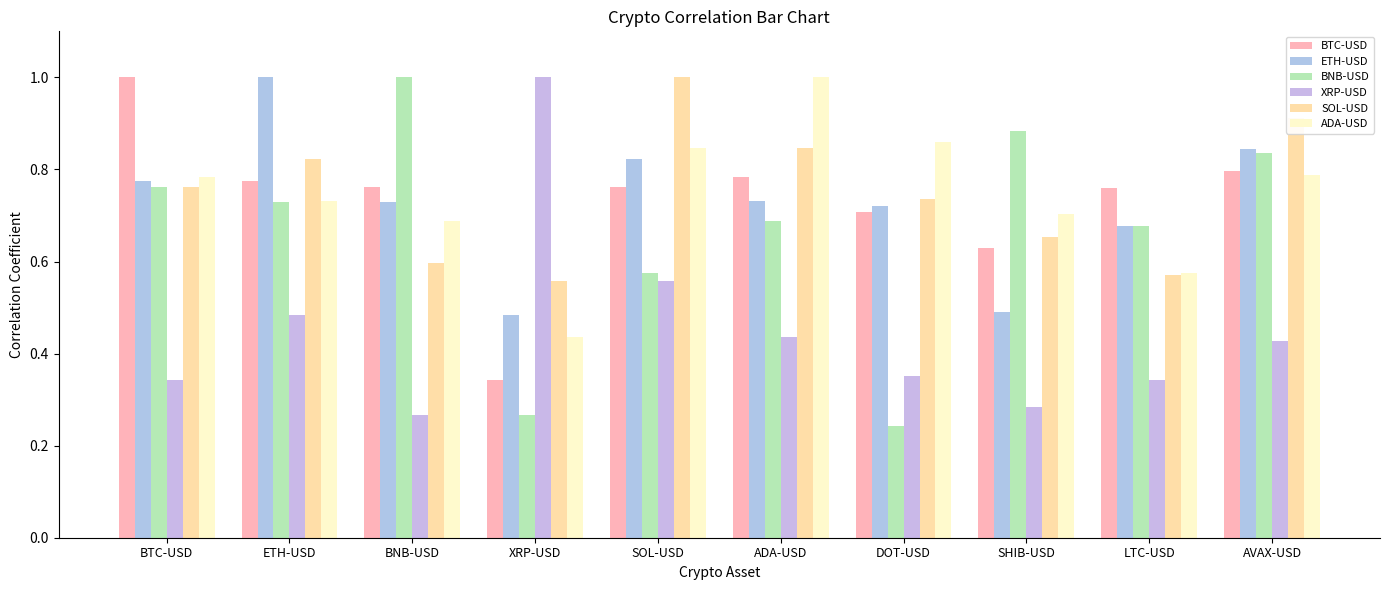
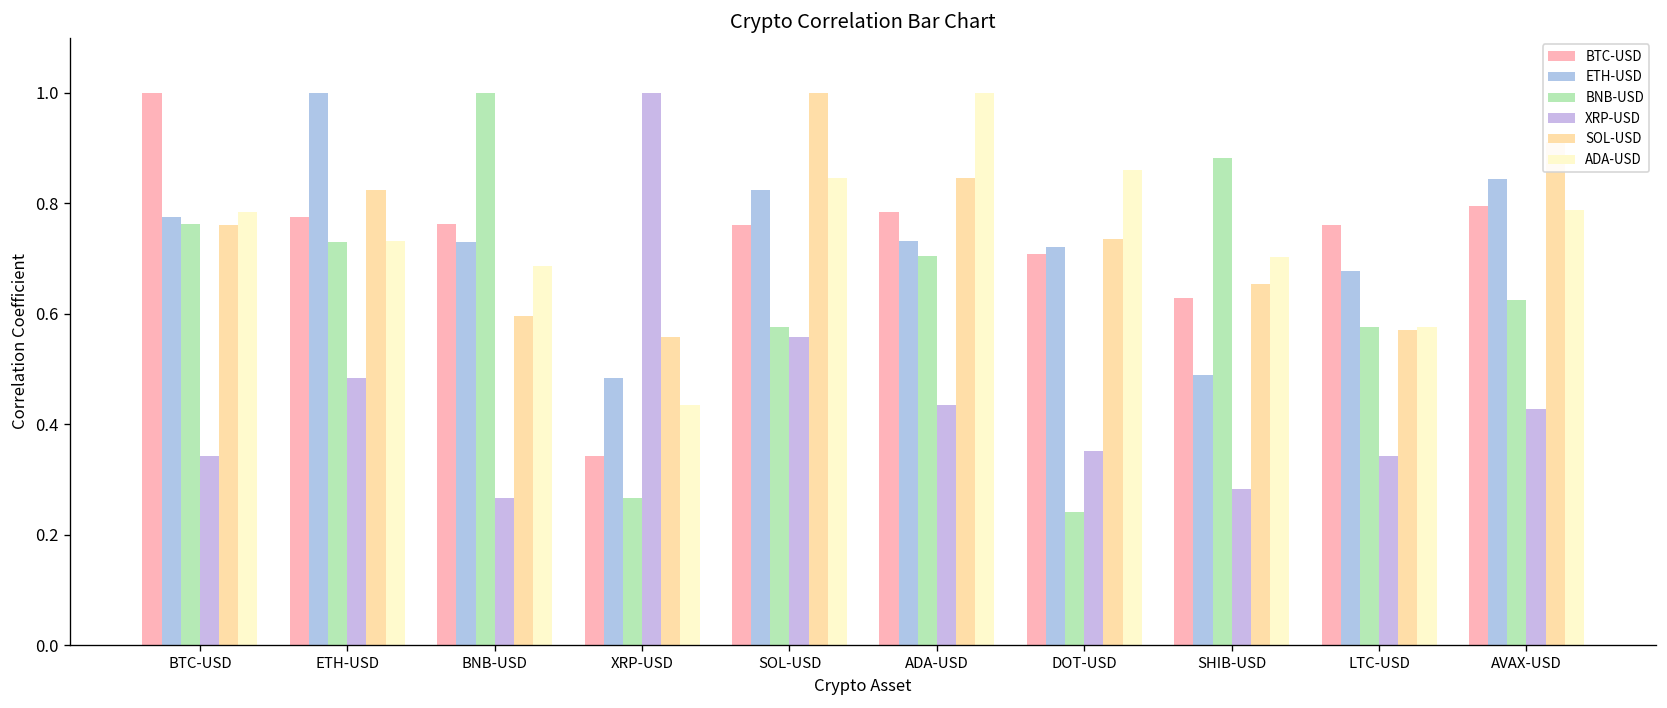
  {
    "BNB-USD": {
      "BTC-USD": 0.76,
      "ETH-USD": 0.73,
      "BNB-USD": 1.00,
      "XRP-USD": 0.27,
      "SOL-USD": 0.58,
-     "ADA-USD": 0.69,
+     "ADA-USD": 0.71,
      "DOT-USD": 0.24,
      "SHIB-USD": 0.88,
-     "LTC-USD": 0.68,
-     "AVAX-USD": 0.84
+     "LTC-USD": 0.58,
+     "AVAX-USD": 0.62
    }
  }
